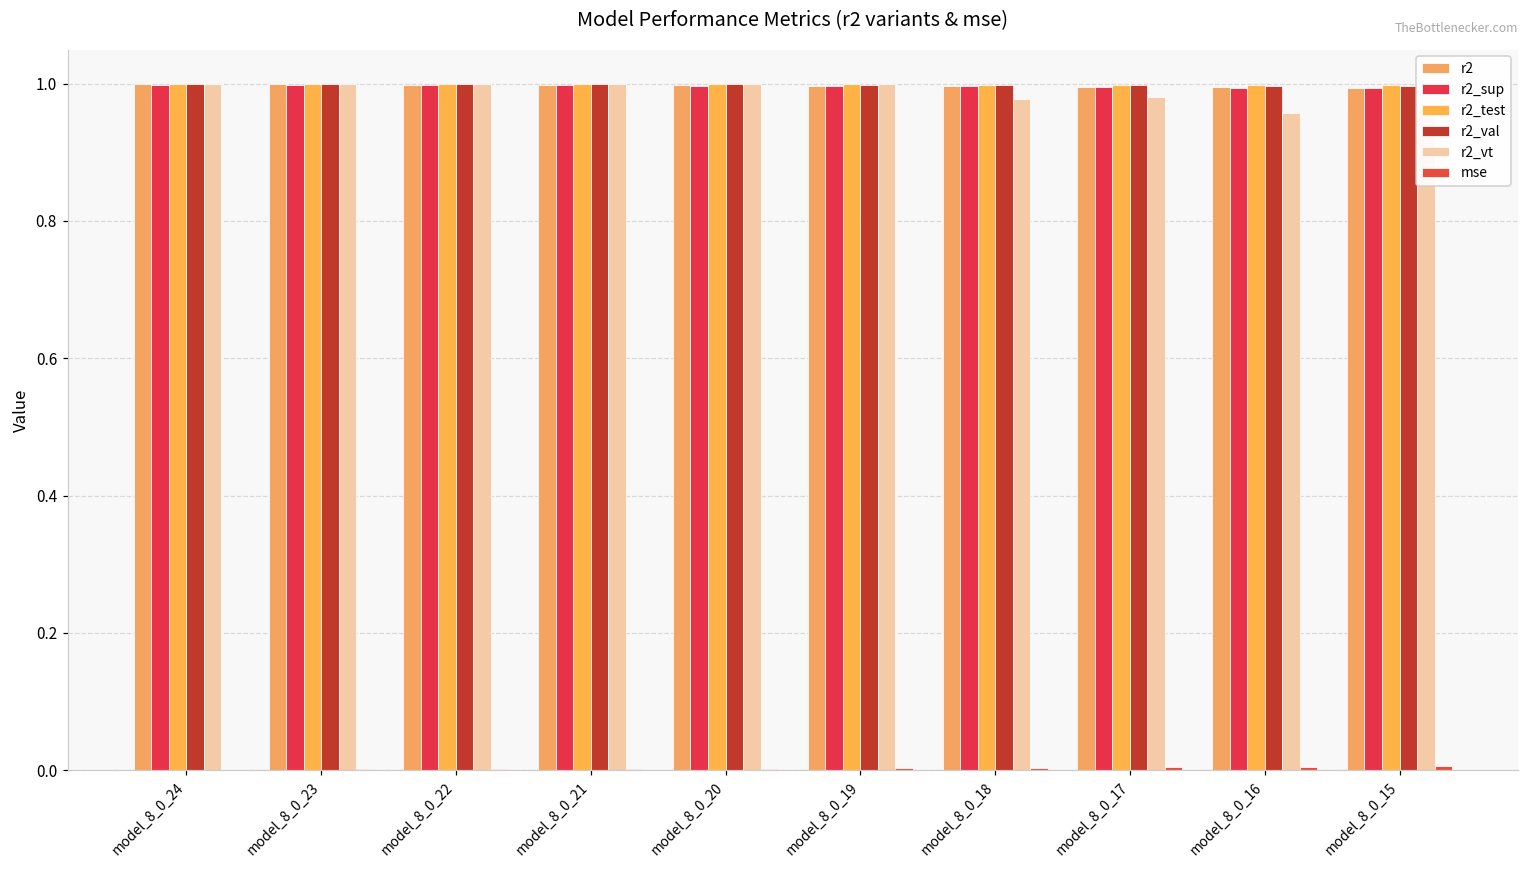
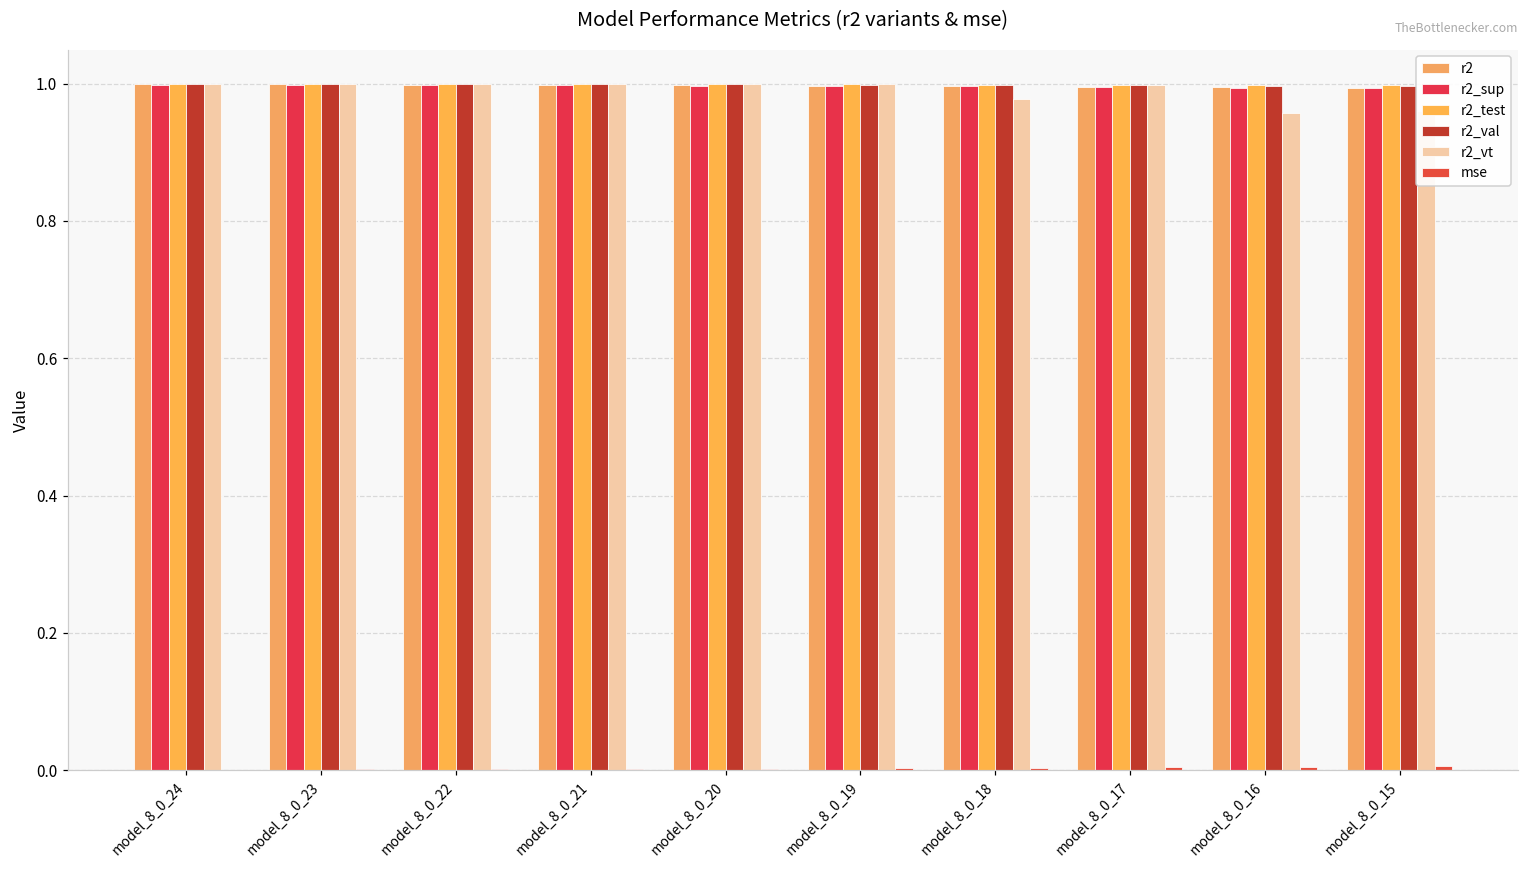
  {
    "r2_vt": {
      "model_8_0_24": 1.00,
      "model_8_0_23": 1.00,
      "model_8_0_22": 1.00,
      "model_8_0_21": 1.00,
      "model_8_0_20": 1.00,
      "model_8_0_19": 1.00,
      "model_8_0_18": 0.98,
-     "model_8_0_17": 0.98,
+     "model_8_0_17": 1.00,
      "model_8_0_16": 0.96
    }
  }
